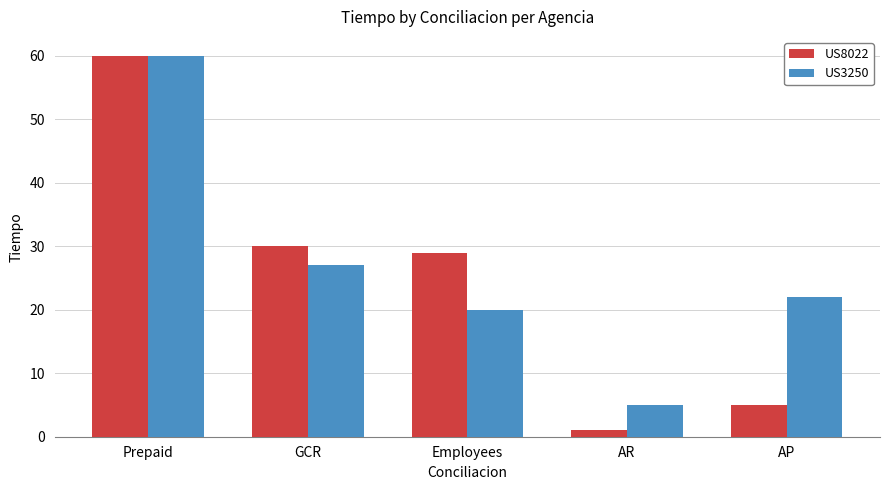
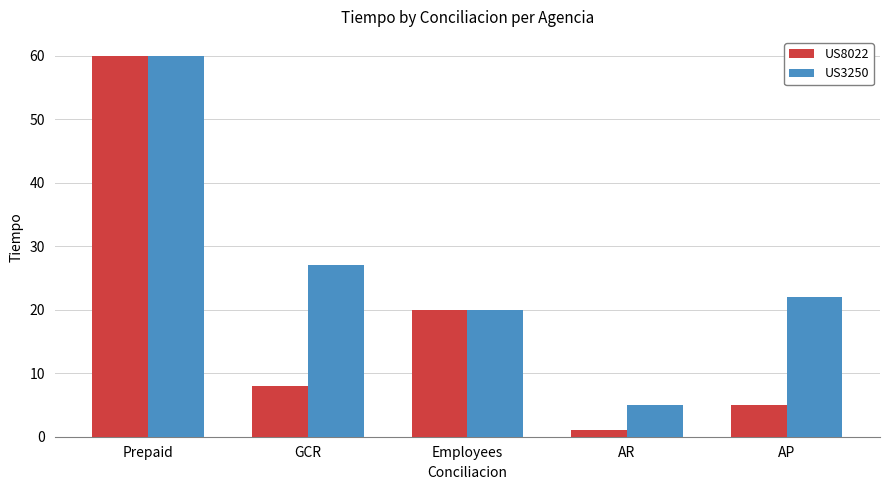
  {
    "US8022": {
      "Prepaid": 60,
-     "GCR": 30,
-     "Employees": 29,
+     "GCR": 8,
+     "Employees": 20,
      "AR": 1,
      "AP": 5
    },
    "US3250": {
      "Prepaid": 60,
      "GCR": 27,
      "Employees": 20,
      "AR": 5,
      "AP": 22
    }
  }
